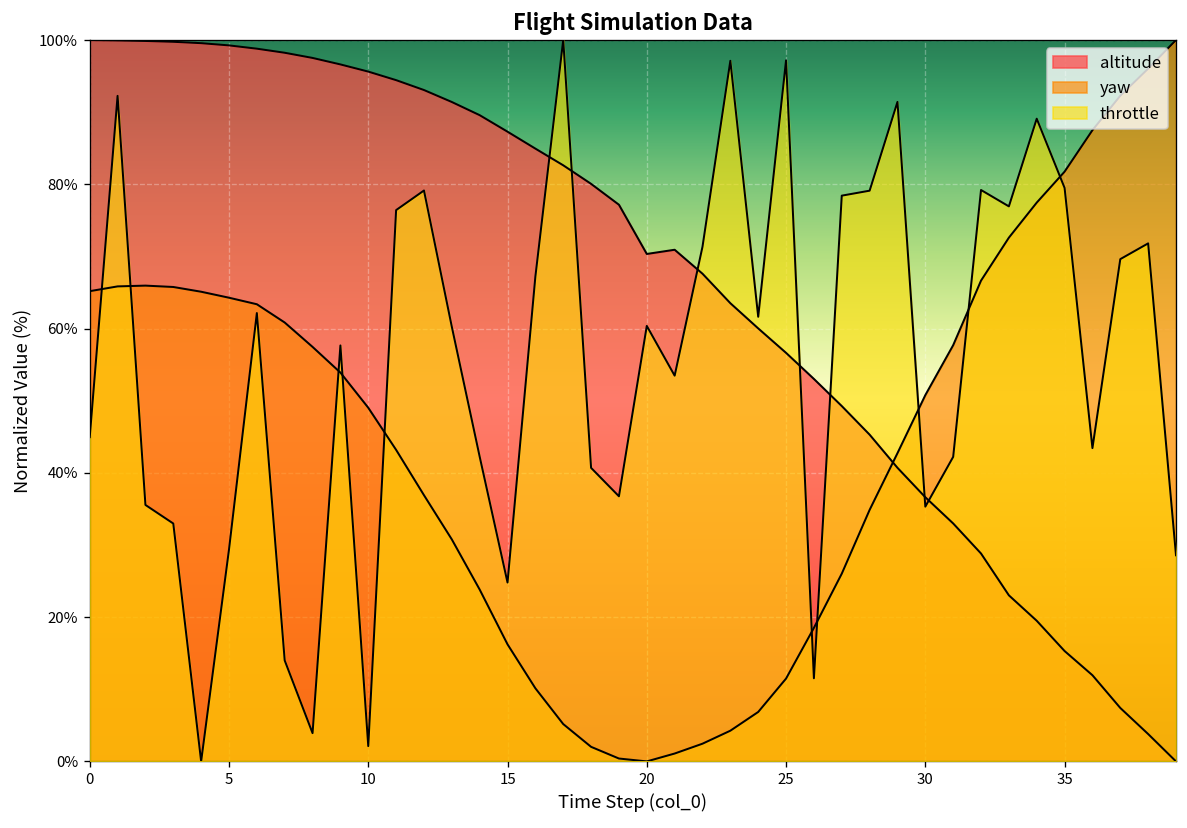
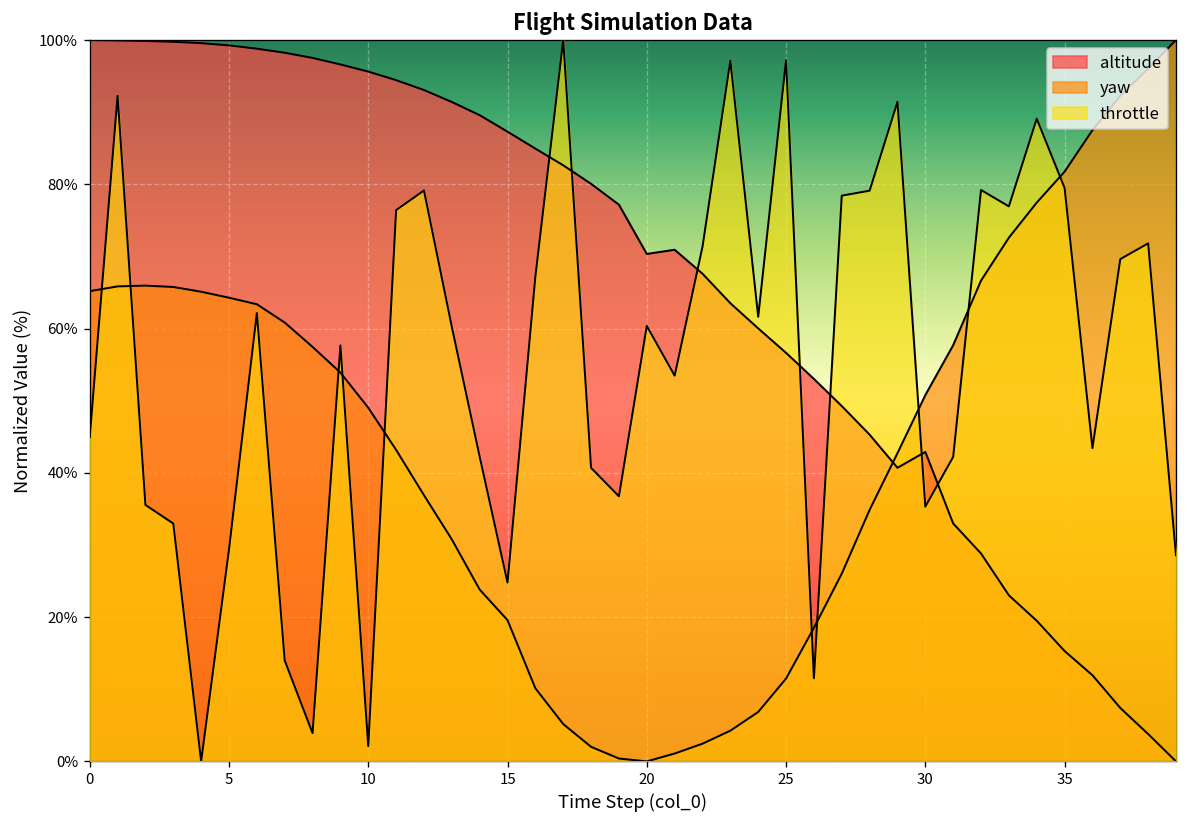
  {
    "altitude": {
      "0": "100%",
      "5": "99%",
      "10": "96%",
      "15": "87%",
      "20": "70%",
      "25": "57%",
-     "30": "37%",
+     "30": "43%",
      "35": "15%"
    },
    "yaw": {
      "0": "65%",
      "5": "64%",
      "10": "49%",
-     "15": "16%",
+     "15": "20%",
      "20": "0%",
      "25": "11%",
      "30": "51%",
      "35": "82%"
    },
    "throttle": {
      "0": "45%",
      "5": "29%",
      "10": "2%",
      "15": "25%",
      "20": "60%",
      "25": "97%",
      "30": "35%",
      "35": "79%"
    }
  }
